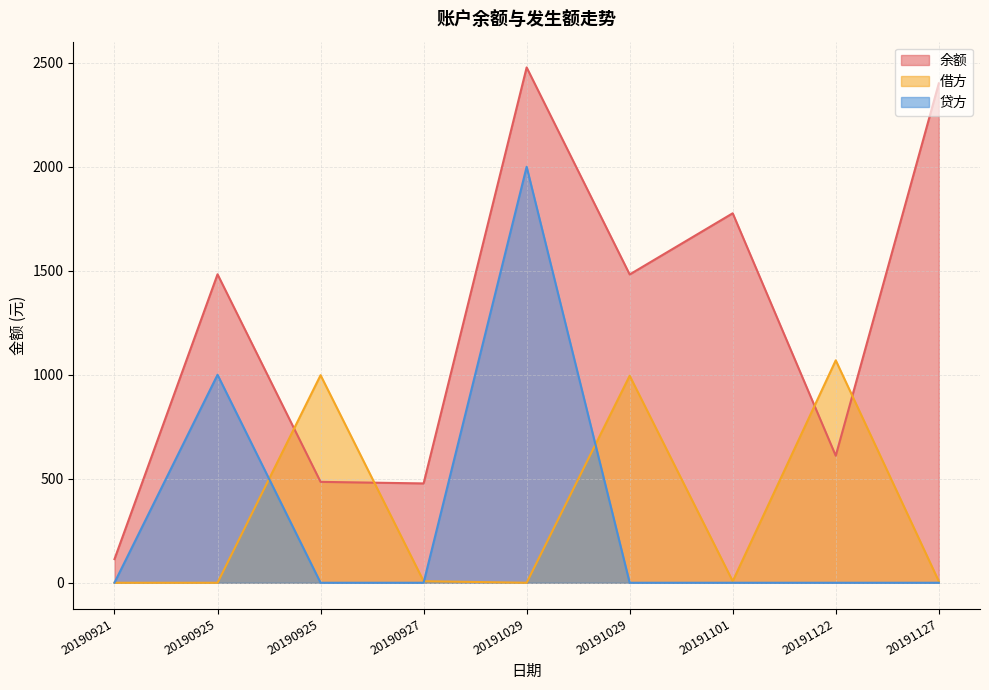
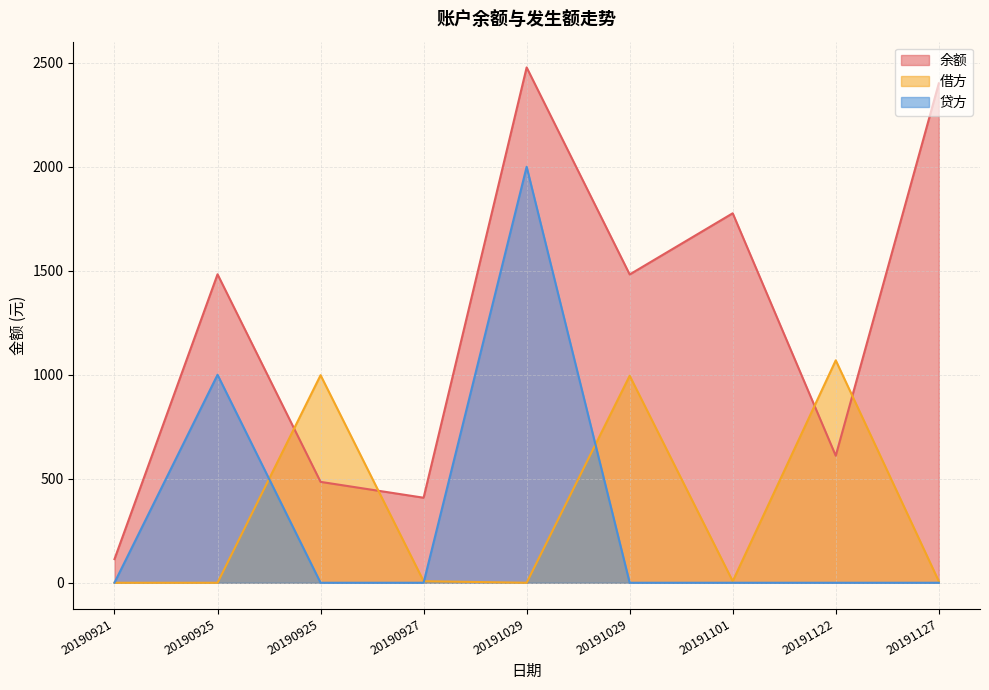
  {
    "余额": {
      "20190921": 110,
-     "20190927": 480,
+     "20190927": 410,
      "20191101": 1780,
      "20191122": 610
    },
    "借方": {
      "20191122": 1070
    },
    "贷方": {
      "20191122": 0
    }
  }
